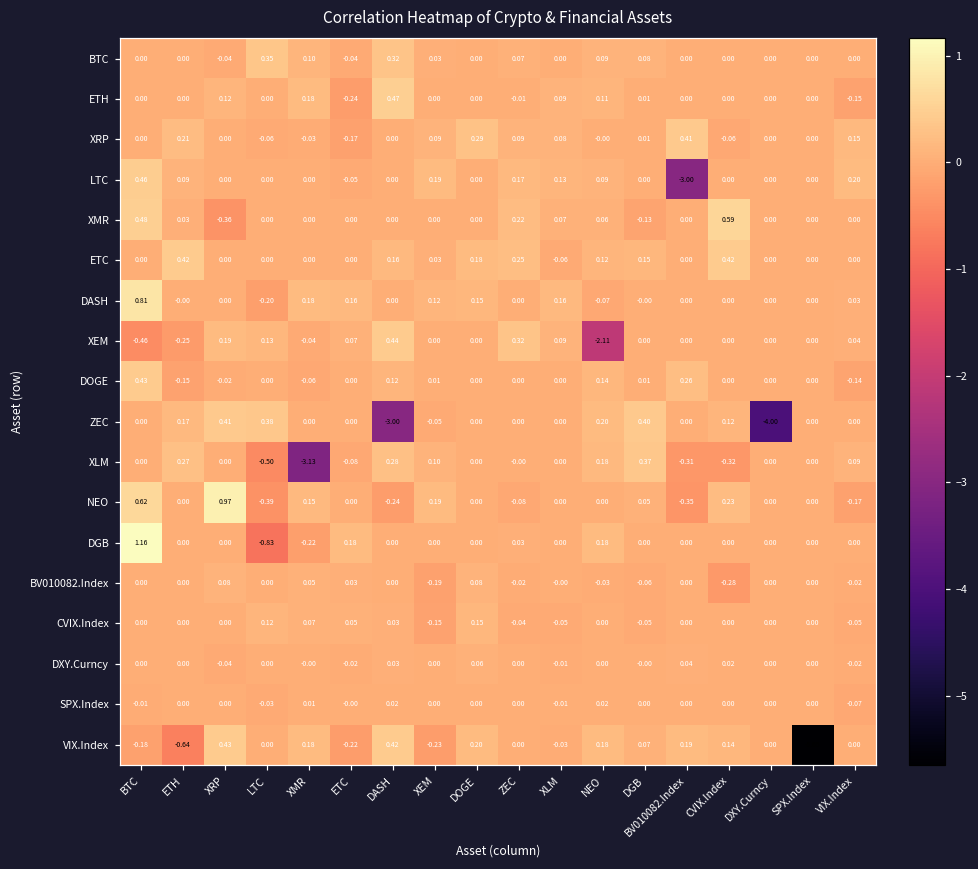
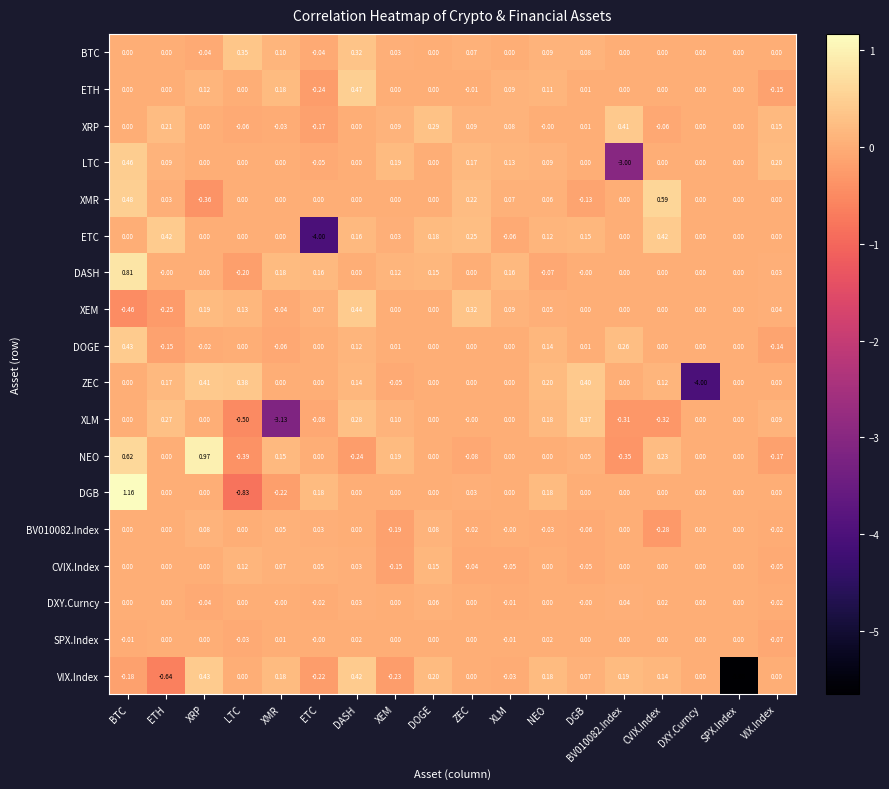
  {
    "ETC": {
      "BTC": 0.00,
      "ETH": 0.42,
      "XRP": 0.00,
      "LTC": 0.00,
      "XMR": 0.00,
-     "ETC": 0.00,
+     "ETC": -4.00,
      "DASH": 0.16,
      "XEM": 0.03,
      "DOGE": 0.18,
      "ZEC": 0.25,
      "XLM": -0.06,
      "NEO": 0.12,
      "DGB": 0.15,
      "BV010082.Index": 0.00,
      "CVIX.Index": 0.42,
      "DXY.Curncy": 0.00,
      "SPX.Index": 0.00,
      "VIX.Index": 0.00
    },
    "XEM": {
      "BTC": -0.46,
      "ETH": -0.25,
      "XRP": 0.19,
      "LTC": 0.13,
      "XMR": -0.04,
      "ETC": 0.07,
      "DASH": 0.44,
      "XEM": 0.00,
      "DOGE": 0.00,
      "ZEC": 0.32,
      "XLM": 0.09,
-     "NEO": -2.11,
+     "NEO": 0.05,
      "DGB": 0.00,
      "BV010082.Index": 0.00,
      "CVIX.Index": 0.00,
      "DXY.Curncy": 0.00,
      "SPX.Index": 0.00,
      "VIX.Index": 0.04
    },
    "ZEC": {
      "BTC": 0.00,
      "ETH": 0.17,
      "XRP": 0.41,
      "LTC": 0.38,
      "XMR": 0.00,
      "ETC": 0.00,
-     "DASH": -3.00,
+     "DASH": 0.14,
      "XEM": -0.05,
      "DOGE": 0.00,
      "ZEC": 0.00,
      "XLM": 0.00,
      "NEO": 0.20,
      "DGB": 0.40,
      "BV010082.Index": 0.00,
      "CVIX.Index": 0.12,
      "DXY.Curncy": -4.00,
      "SPX.Index": 0.00,
      "VIX.Index": 0.00
    }
  }
